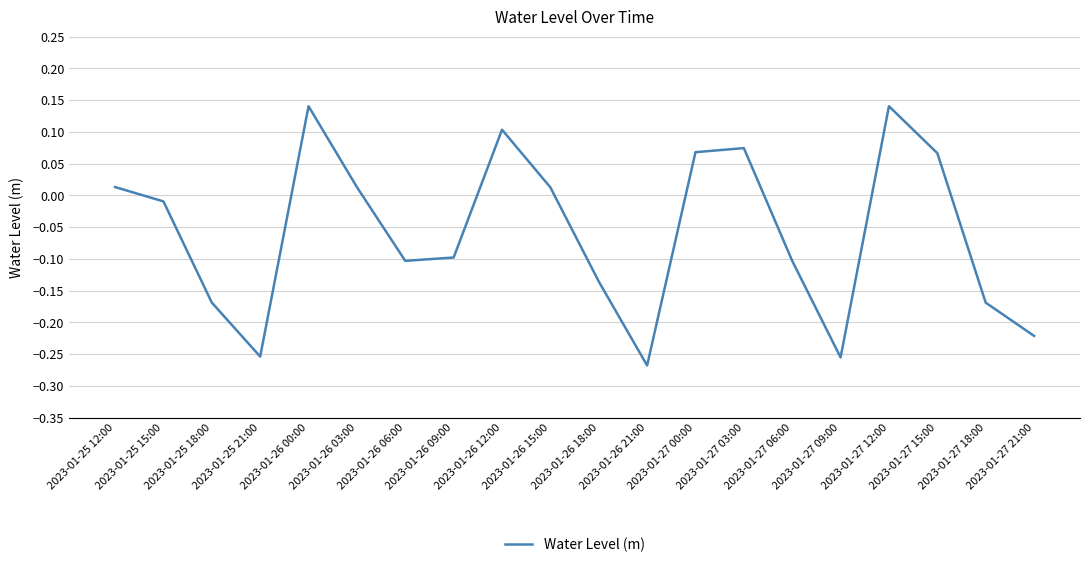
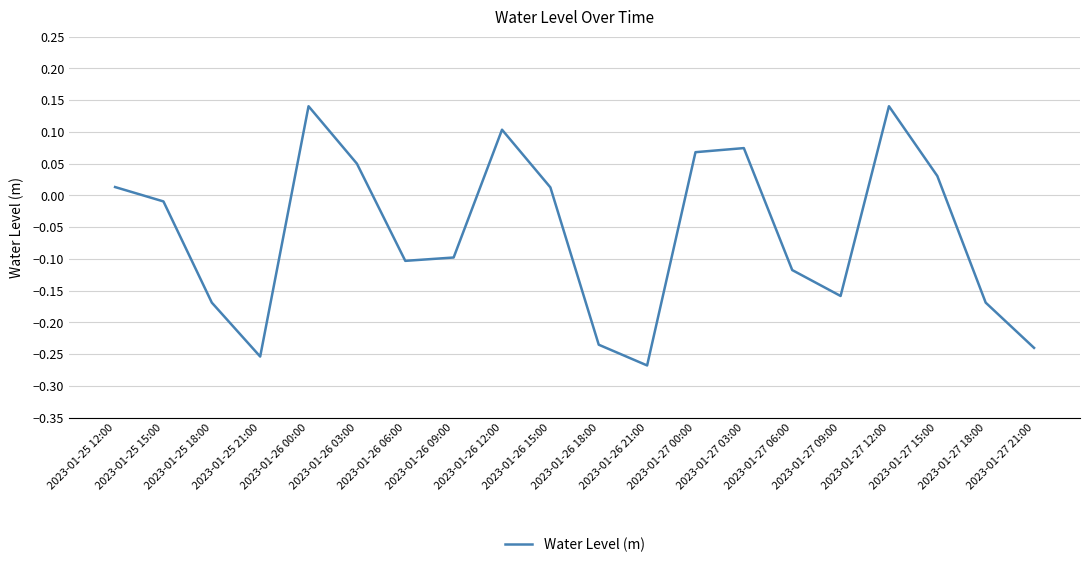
  {
    "2023-01-25 12:00": 0.01,
    "2023-01-25 15:00": -0.01,
    "2023-01-25 18:00": -0.17,
    "2023-01-25 21:00": -0.25,
    "2023-01-26 00:00": 0.14,
-   "2023-01-26 03:00": 0.01,
+   "2023-01-26 03:00": 0.05,
    "2023-01-26 06:00": -0.10,
    "2023-01-26 09:00": -0.10,
    "2023-01-26 12:00": 0.10,
    "2023-01-26 15:00": 0.01,
-   "2023-01-26 18:00": -0.14,
+   "2023-01-26 18:00": -0.24,
    "2023-01-26 21:00": -0.27,
    "2023-01-27 00:00": 0.07,
    "2023-01-27 03:00": 0.07,
-   "2023-01-27 06:00": -0.10,
-   "2023-01-27 09:00": -0.26,
+   "2023-01-27 06:00": -0.12,
+   "2023-01-27 09:00": -0.16,
    "2023-01-27 12:00": 0.14,
-   "2023-01-27 15:00": 0.07,
+   "2023-01-27 15:00": 0.03,
    "2023-01-27 18:00": -0.17,
-   "2023-01-27 21:00": -0.22
+   "2023-01-27 21:00": -0.24
  }
